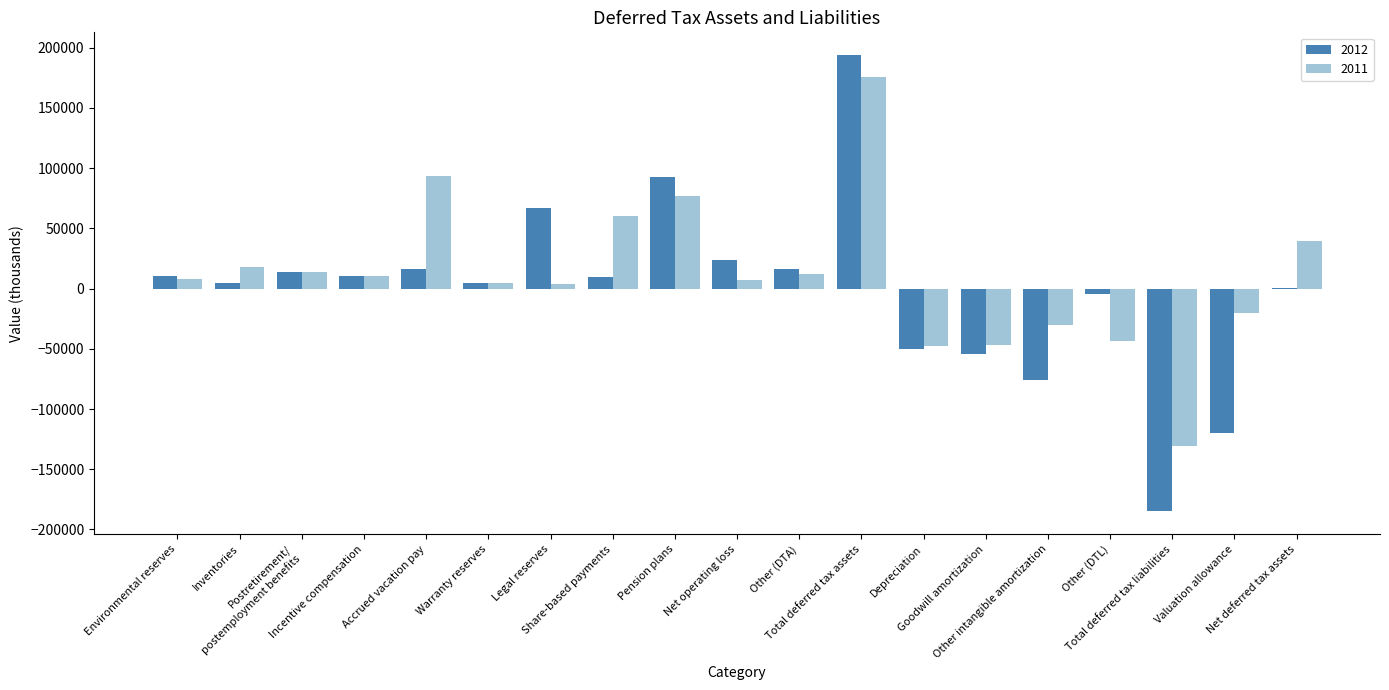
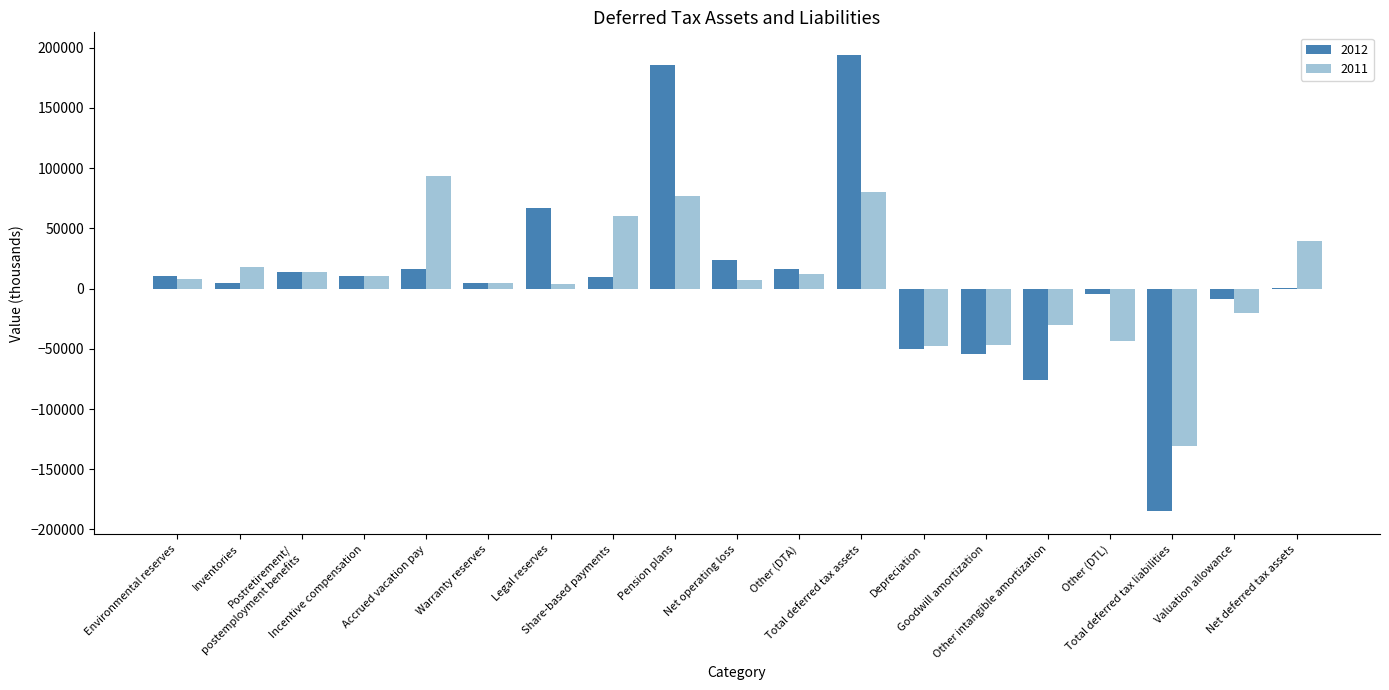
  {
    "2012": {
      "Environmental reserves": 10000,
      "Inventories": 4000,
      "Postretirement/ postemployment benefits": 14000,
      "Incentive compensation": 10000,
      "Accrued vacation pay": 16000,
      "Warranty reserves": 5000,
      "Legal reserves": 67000,
      "Share-based payments": 9000,
-     "Pension plans": 93000,
+     "Pension plans": 185000,
      "Net operating loss": 24000,
      "Other (DTA)": 16000,
      "Total deferred tax assets": 194000,
      "Depreciation": -50000,
      "Goodwill amortization": -54000,
      "Other intangible amortization": -76000,
      "Other (DTL)": -5000,
      "Total deferred tax liabilities": -185000,
-     "Valuation allowance": -120000
+     "Valuation allowance": -9000
    },
    "2011": {
      "Environmental reserves": 8000,
      "Inventories": 18000,
      "Postretirement/ postemployment benefits": 14000,
      "Incentive compensation": 10000,
      "Accrued vacation pay": 93000,
      "Warranty reserves": 4000,
      "Legal reserves": 4000,
      "Share-based payments": 61000,
      "Pension plans": 77000,
      "Net operating loss": 7000,
      "Other (DTA)": 12000,
-     "Total deferred tax assets": 175000,
+     "Total deferred tax assets": 80000,
      "Depreciation": -47000,
      "Goodwill amortization": -47000,
      "Other intangible amortization": -30000,
      "Other (DTL)": -43000,
      "Total deferred tax liabilities": -131000,
      "Valuation allowance": -21000,
      "Net deferred tax assets": 39000
    }
  }
